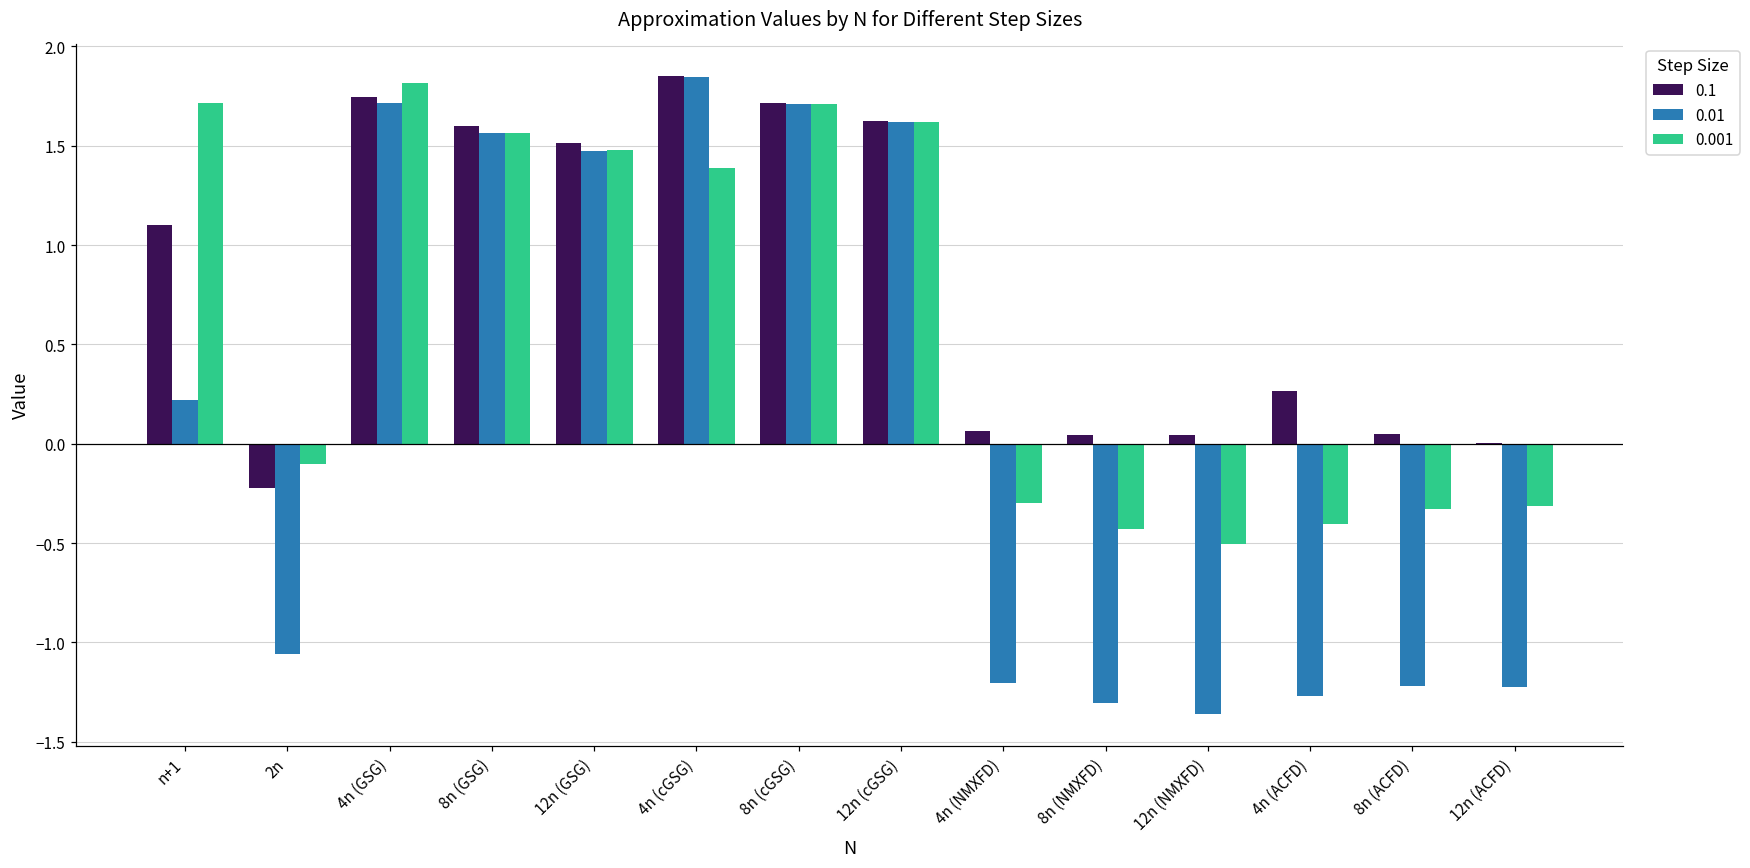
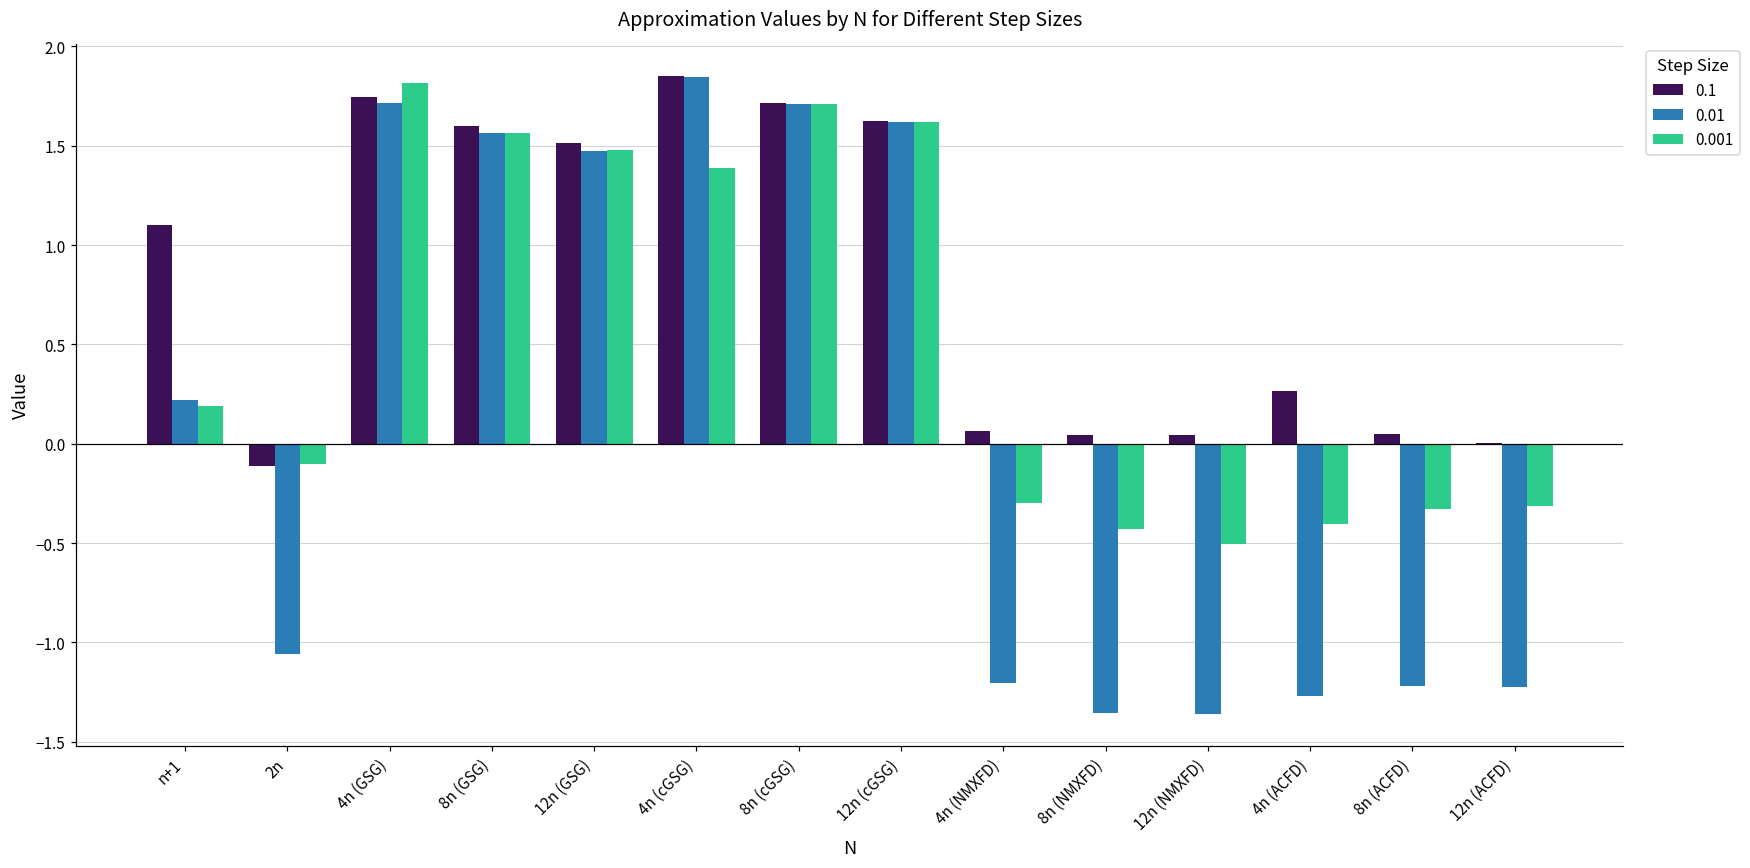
  {
    "0.1": {
      "n+1": 1.10,
-     "2n": -0.22,
+     "2n": -0.11,
      "4n (GSG)": 1.75,
      "8n (GSG)": 1.60,
      "12n (GSG)": 1.52,
      "4n (cGSG)": 1.85,
      "8n (cGSG)": 1.72,
      "12n (cGSG)": 1.63,
      "4n (NMXFD)": 0.06,
      "8n (NMXFD)": 0.05,
      "12n (NMXFD)": 0.04,
      "4n (ACFD)": 0.27,
      "8n (ACFD)": 0.05
    },
    "0.01": {
      "n+1": 0.22,
      "2n": -1.06,
      "4n (GSG)": 1.72,
      "8n (GSG)": 1.56,
      "12n (GSG)": 1.47,
      "4n (cGSG)": 1.85,
      "8n (cGSG)": 1.71,
      "12n (cGSG)": 1.62,
      "4n (NMXFD)": -1.20,
-     "8n (NMXFD)": -1.31,
+     "8n (NMXFD)": -1.35,
      "12n (NMXFD)": -1.36,
      "4n (ACFD)": -1.27,
      "8n (ACFD)": -1.22,
      "12n (ACFD)": -1.23
    },
    "0.001": {
-     "n+1": 1.72,
+     "n+1": 0.19,
      "2n": -0.10,
      "4n (GSG)": 1.81,
      "8n (GSG)": 1.57,
      "12n (GSG)": 1.48,
      "4n (cGSG)": 1.39,
      "8n (cGSG)": 1.71,
      "12n (cGSG)": 1.62,
      "4n (NMXFD)": -0.30,
      "8n (NMXFD)": -0.43,
      "12n (NMXFD)": -0.50,
      "4n (ACFD)": -0.41,
      "8n (ACFD)": -0.33,
      "12n (ACFD)": -0.31
    }
  }
